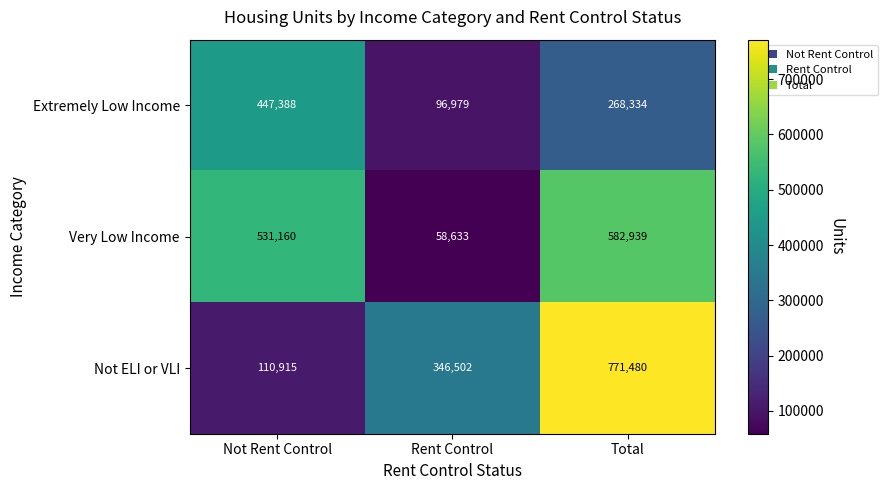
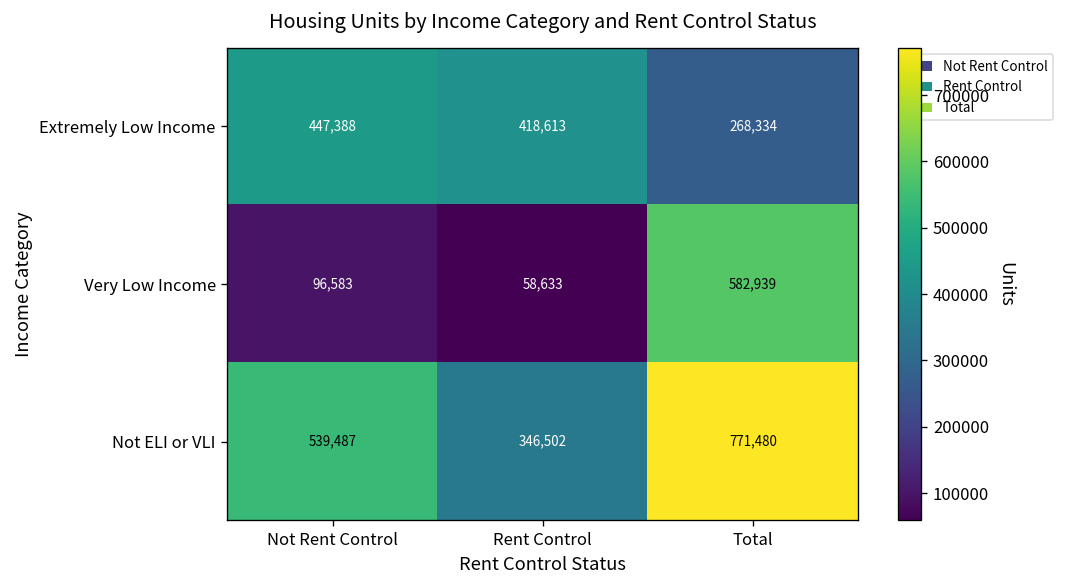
  {
    "Extremely Low Income": {
      "Not Rent Control": "447,388",
-     "Rent Control": "96,979",
+     "Rent Control": "418,613",
      "Total": "268,334"
    },
    "Very Low Income": {
-     "Not Rent Control": "531,160",
+     "Not Rent Control": "96,583",
      "Rent Control": "58,633",
      "Total": "582,939"
    },
    "Not ELI or VLI": {
-     "Not Rent Control": "110,915",
+     "Not Rent Control": "539,487",
      "Rent Control": "346,502",
      "Total": "771,480"
    }
  }
